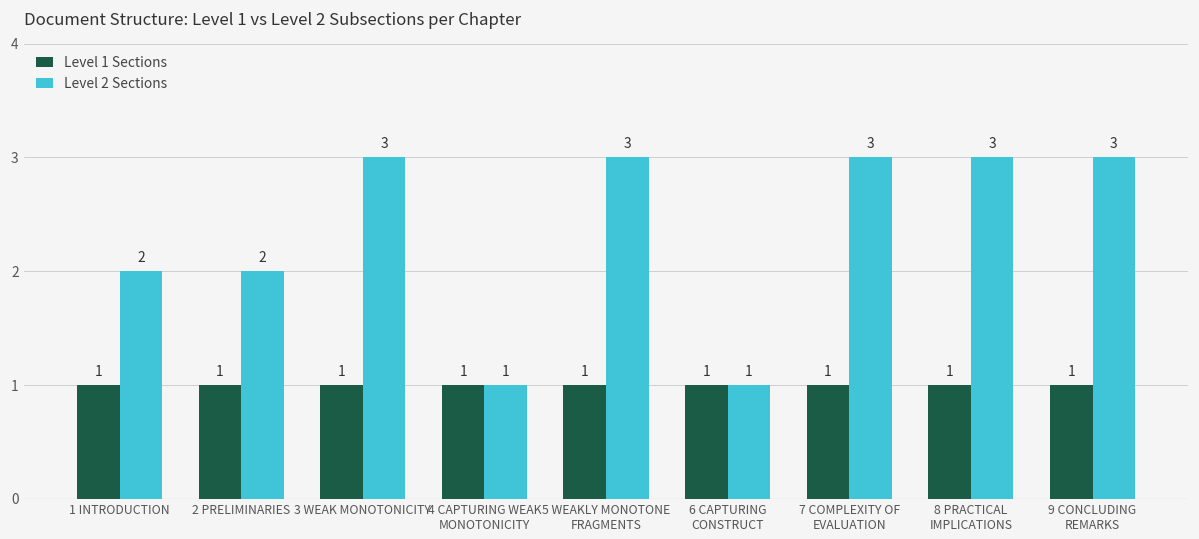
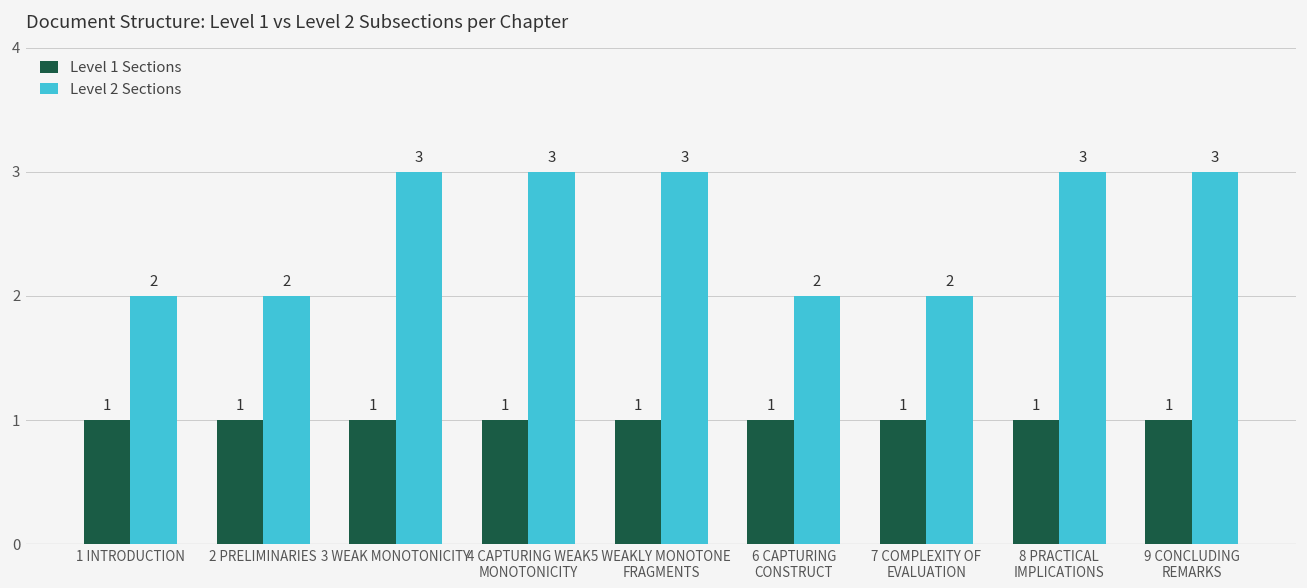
  {
    "Level 1 Sections": {
      "1 INTRODUCTION": 1,
      "2 PRELIMINARIES": 1,
      "3 WEAK MONOTONICITY": 1,
      "4 CAPTURING WEAK MONOTONICITY": 1,
      "5 WEAKLY MONOTONE FRAGMENTS": 1,
      "6 CAPTURING CONSTRUCT": 1,
      "7 COMPLEXITY OF EVALUATION": 1,
      "8 PRACTICAL IMPLICATIONS": 1,
      "9 CONCLUDING REMARKS": 1
    },
    "Level 2 Sections": {
      "1 INTRODUCTION": 2,
      "2 PRELIMINARIES": 2,
      "3 WEAK MONOTONICITY": 3,
-     "4 CAPTURING WEAK MONOTONICITY": 1,
+     "4 CAPTURING WEAK MONOTONICITY": 3,
      "5 WEAKLY MONOTONE FRAGMENTS": 3,
-     "6 CAPTURING CONSTRUCT": 1,
-     "7 COMPLEXITY OF EVALUATION": 3,
+     "6 CAPTURING CONSTRUCT": 2,
+     "7 COMPLEXITY OF EVALUATION": 2,
      "8 PRACTICAL IMPLICATIONS": 3,
      "9 CONCLUDING REMARKS": 3
    }
  }
